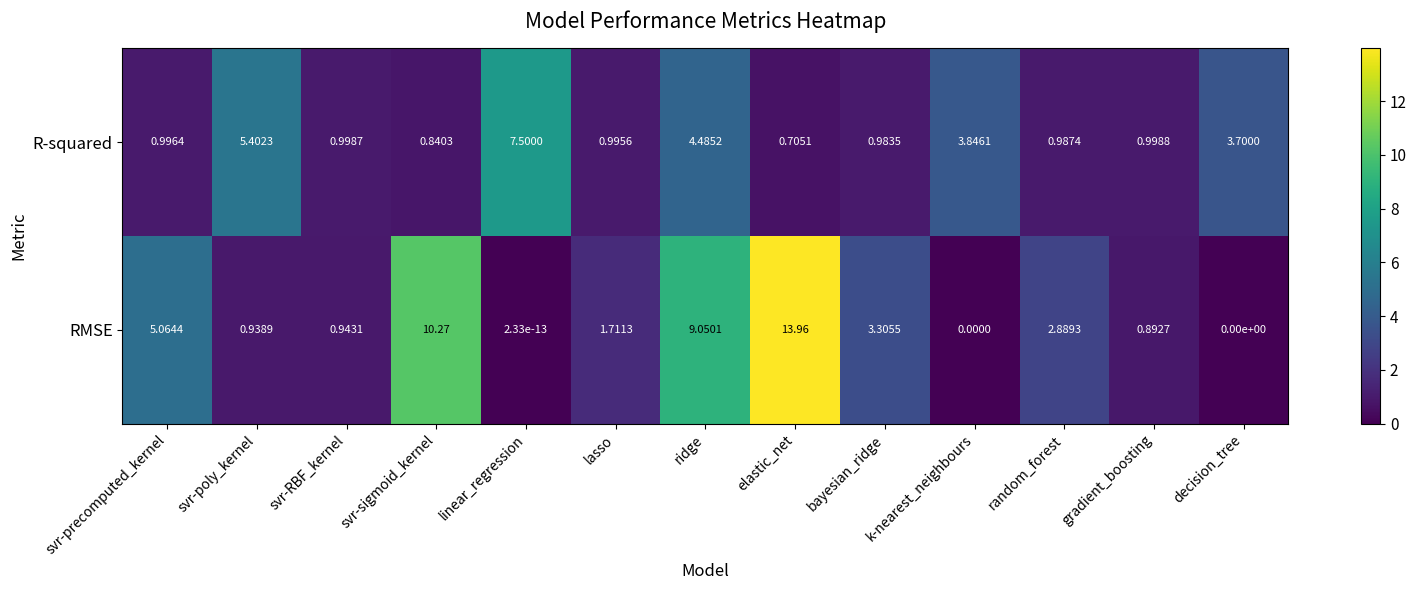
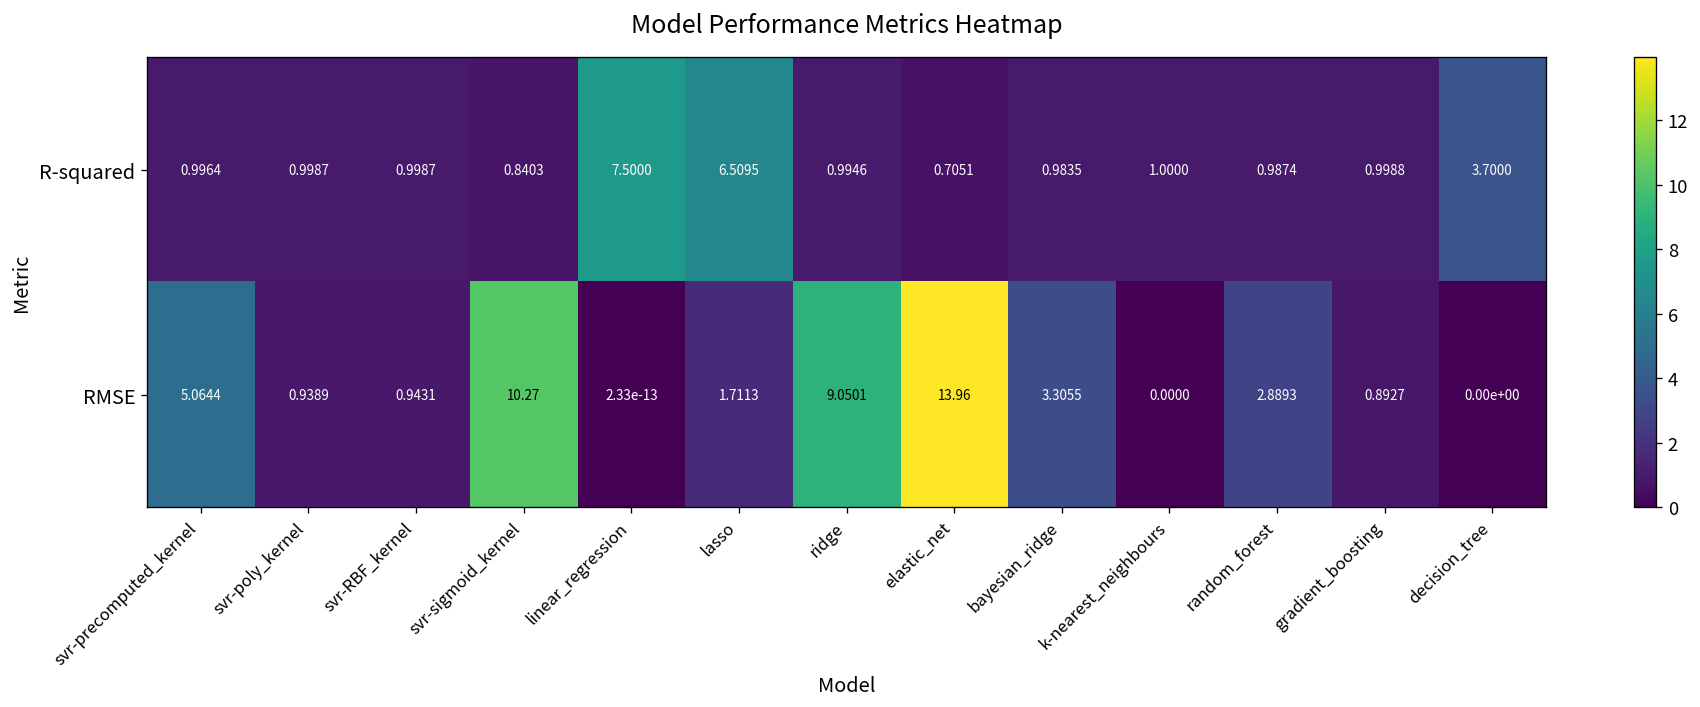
  {
    "R-squared": {
      "svr-precomputed_kernel": "0.9964",
-     "svr-poly_kernel": "5.4023",
+     "svr-poly_kernel": "0.9987",
      "svr-RBF_kernel": "0.9987",
      "svr-sigmoid_kernel": "0.8403",
      "linear_regression": "7.5000",
-     "lasso": "0.9956",
-     "ridge": "4.4852",
+     "lasso": "6.5095",
+     "ridge": "0.9946",
      "elastic_net": "0.7051",
      "bayesian_ridge": "0.9835",
-     "k-nearest_neighbours": "3.8461",
+     "k-nearest_neighbours": "1.0000",
      "random_forest": "0.9874",
      "gradient_boosting": "0.9988",
      "decision_tree": "3.7000"
    },
    "RMSE": {
      "svr-precomputed_kernel": "5.0644",
      "svr-poly_kernel": "0.9389",
      "svr-RBF_kernel": "0.9431",
      "svr-sigmoid_kernel": "10.27",
      "linear_regression": "2.33e-13",
      "lasso": "1.7113",
      "ridge": "9.0501",
      "elastic_net": "13.96",
      "bayesian_ridge": "3.3055",
      "k-nearest_neighbours": "0.0000",
      "random_forest": "2.8893",
      "gradient_boosting": "0.8927",
      "decision_tree": "0.00e+00"
    }
  }
